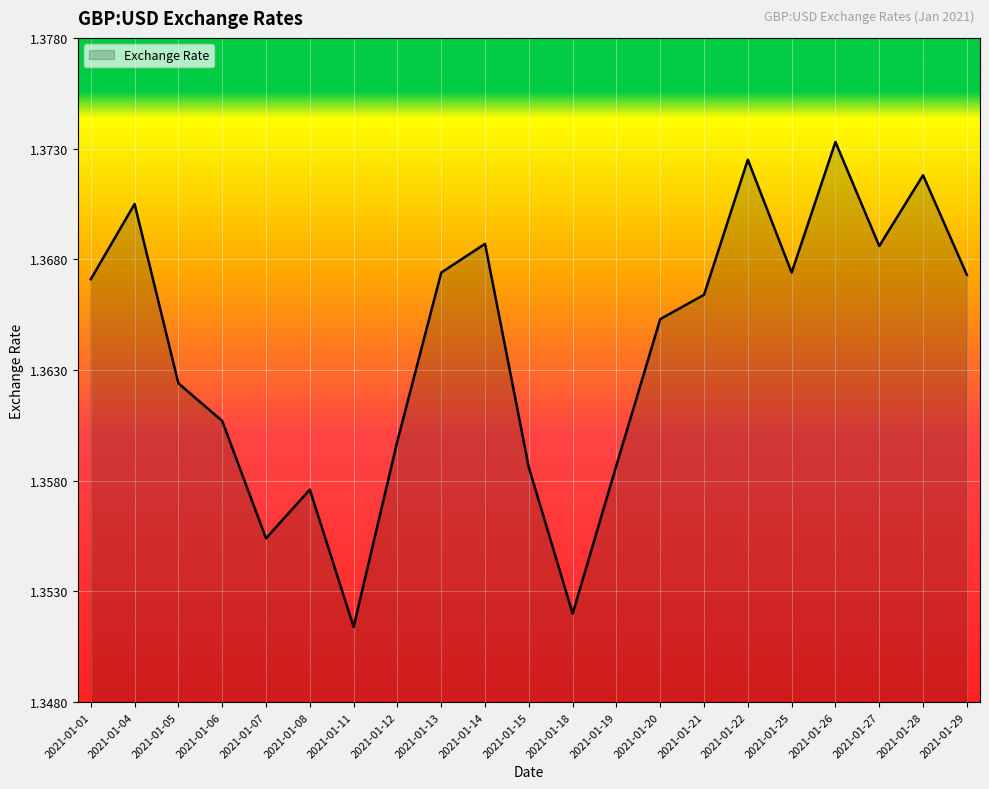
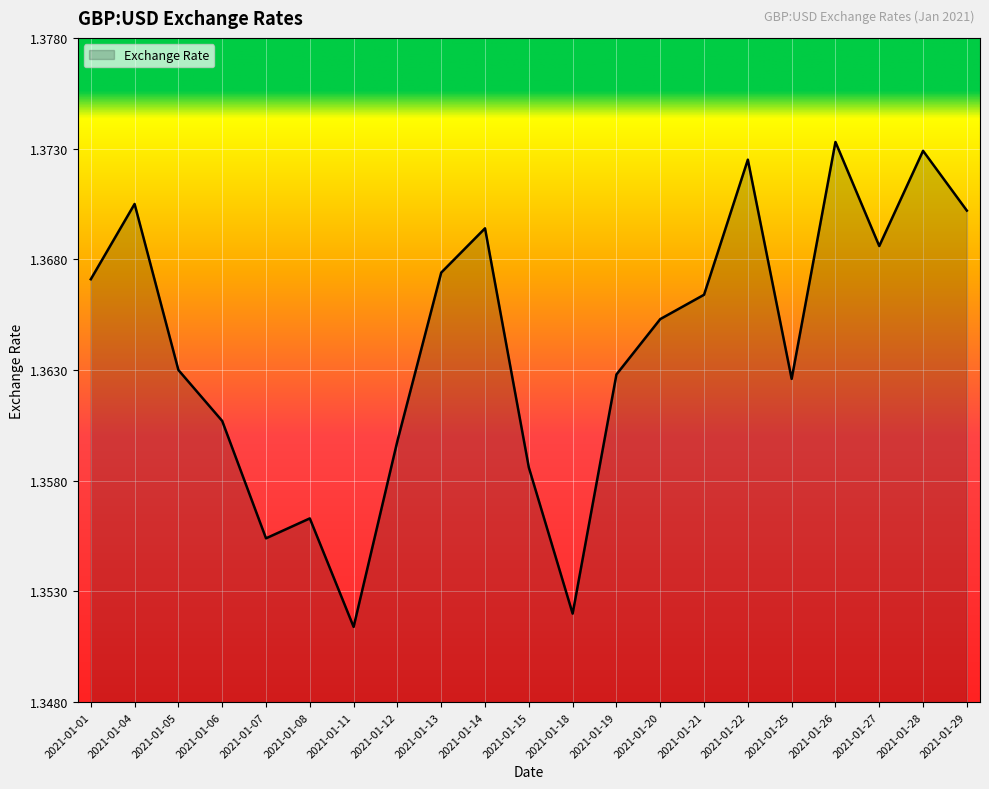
  {
    "2021-01-01": 1.3671,
    "2021-01-04": 1.3705,
-   "2021-01-05": 1.3624,
+   "2021-01-05": 1.3630,
    "2021-01-06": 1.3607,
    "2021-01-07": 1.3554,
-   "2021-01-08": 1.3576,
+   "2021-01-08": 1.3563,
    "2021-01-11": 1.3514,
    "2021-01-12": 1.3598,
    "2021-01-13": 1.3674,
-   "2021-01-14": 1.3687,
+   "2021-01-14": 1.3694,
    "2021-01-15": 1.3586,
    "2021-01-18": 1.3520,
-   "2021-01-19": 1.3587,
+   "2021-01-19": 1.3628,
    "2021-01-20": 1.3653,
    "2021-01-21": 1.3664,
    "2021-01-22": 1.3725,
-   "2021-01-25": 1.3674,
+   "2021-01-25": 1.3626,
    "2021-01-26": 1.3733,
    "2021-01-27": 1.3686,
-   "2021-01-28": 1.3718,
-   "2021-01-29": 1.3673
+   "2021-01-28": 1.3729,
+   "2021-01-29": 1.3702
  }
